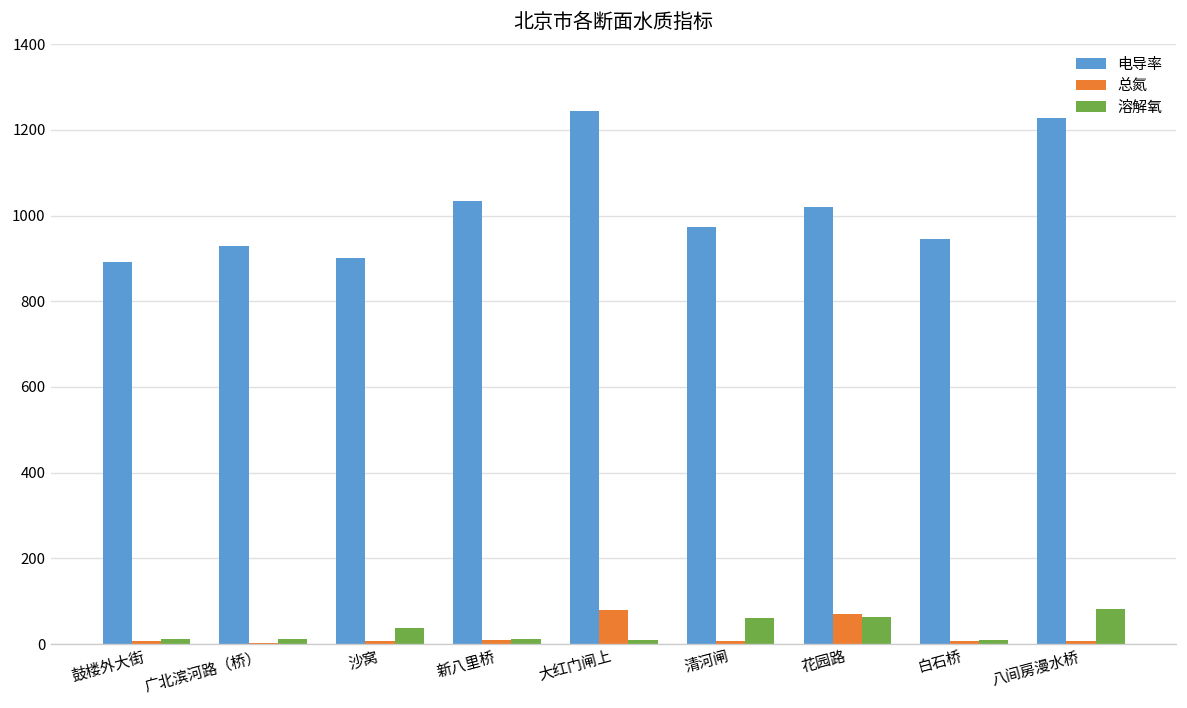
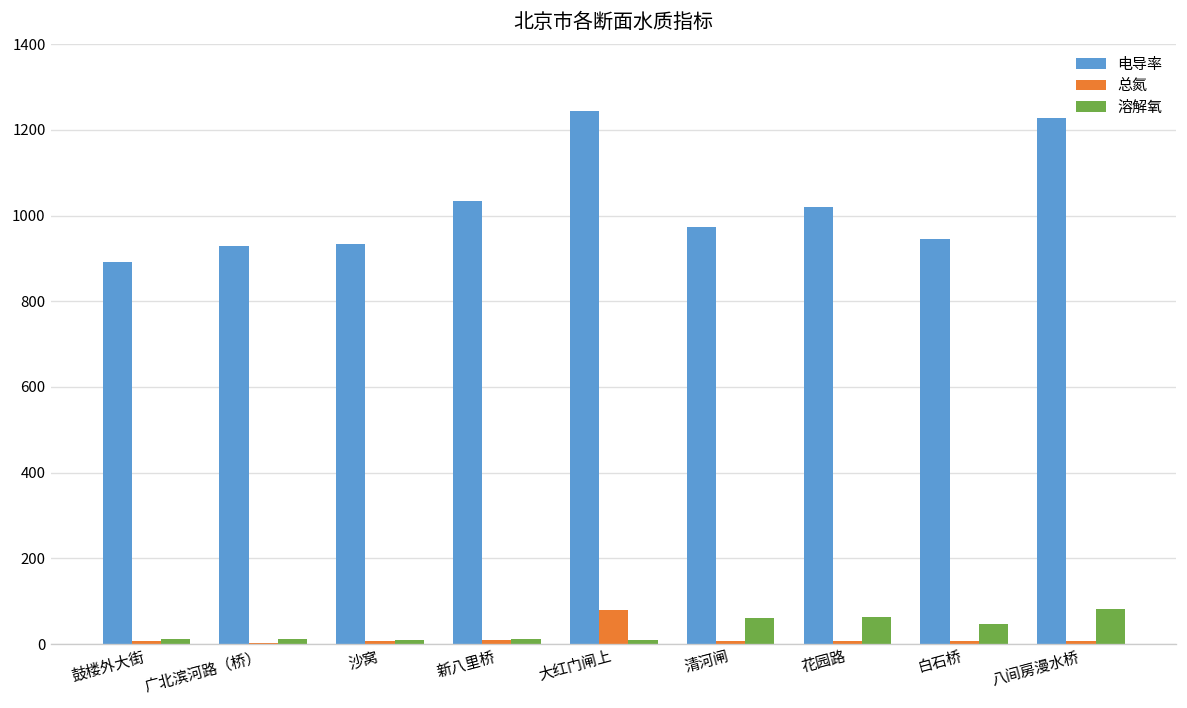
  {
    "电导率": {
      "鼓楼外大街": 890,
      "广北滨河路（桥）": 930,
-     "沙窝": 900,
+     "沙窝": 930,
      "新八里桥": 1030,
      "大红门闸上": 1240,
      "清河闸": 970,
      "花园路": 1020,
      "白石桥": 950,
      "八间房漫水桥": 1230
    },
    "总氮": {
      "新八里桥": 10,
      "大红门闸上": 80,
-     "花园路": 70,
+     "花园路": 10,
      "白石桥": 10,
      "八间房漫水桥": 10
    },
    "溶解氧": {
      "鼓楼外大街": 10,
      "广北滨河路（桥）": 10,
-     "沙窝": 40,
+     "沙窝": 10,
      "新八里桥": 10,
      "大红门闸上": 10,
      "清河闸": 60,
      "花园路": 60,
-     "白石桥": 10,
+     "白石桥": 50,
      "八间房漫水桥": 80
    }
  }
